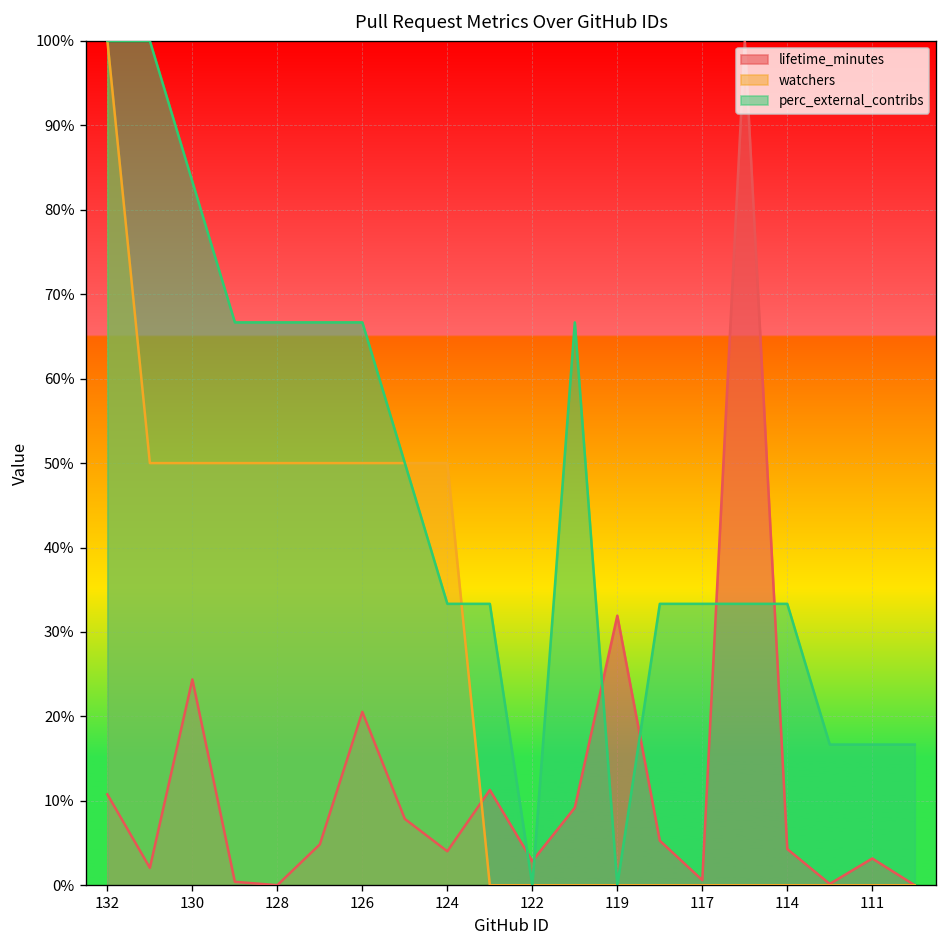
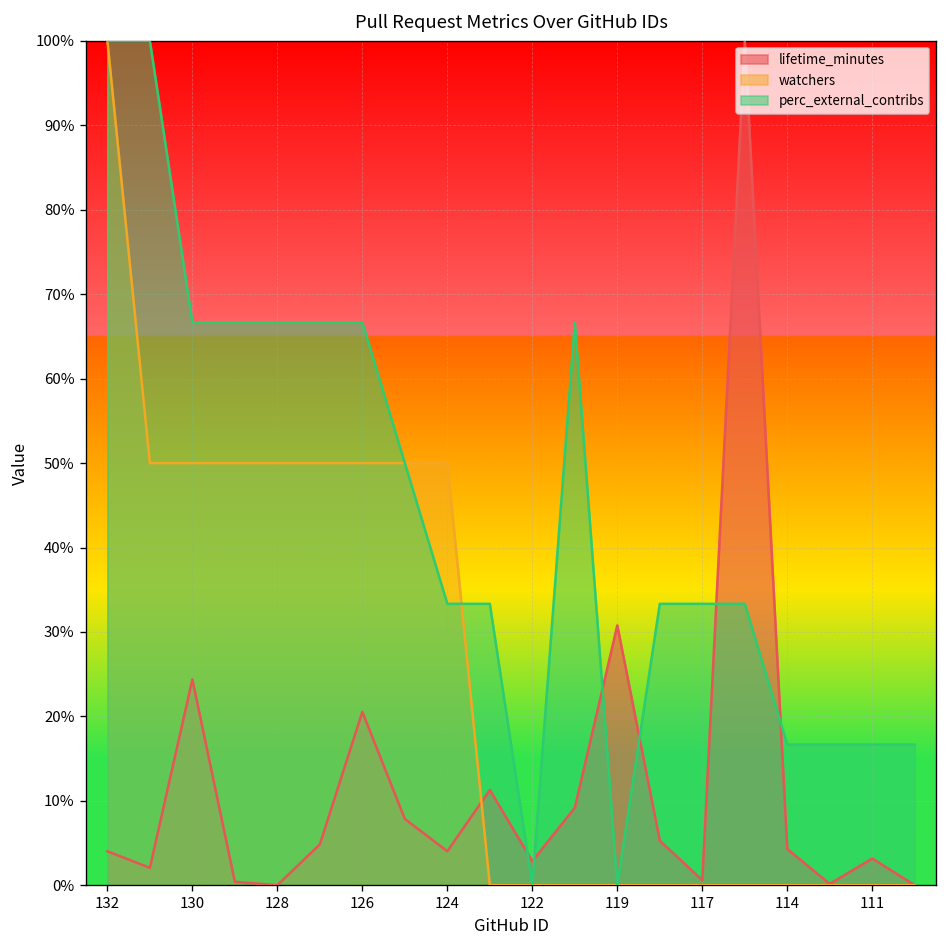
  {
    "lifetime_minutes": {
-     "132": "11%",
+     "132": "4%",
      "130": "24%",
      "128": "0%",
      "126": "21%",
      "124": "4%",
      "122": "3%",
-     "119": "32%",
+     "119": "31%",
      "117": "1%",
      "114": "4%",
      "111": "3%"
    },
    "watchers": {
      "130": "50%",
      "128": "50%",
      "126": "50%",
      "124": "50%",
      "117": "0%",
      "114": "0%",
      "111": "0%"
    },
    "perc_external_contribs": {
-     "130": "83%",
+     "130": "67%",
      "128": "67%",
      "126": "67%",
      "124": "33%",
      "117": "33%",
-     "114": "33%",
+     "114": "17%",
      "111": "17%"
    }
  }
